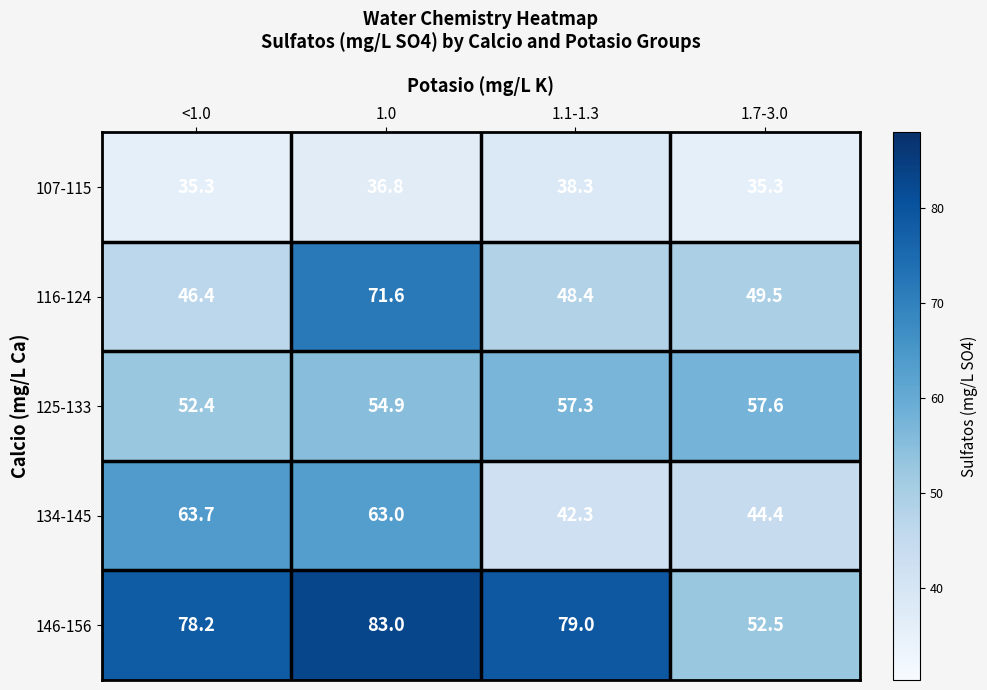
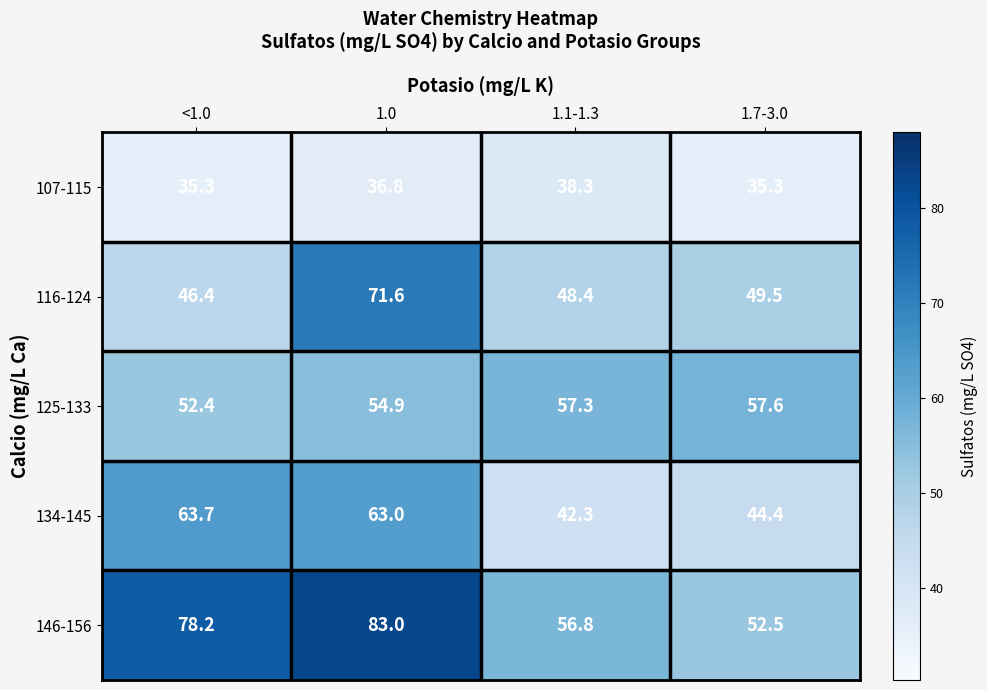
  {
    "116-124": {
      "<1.0": 46.4,
      "1.0": 71.6,
      "1.1-1.3": 48.4,
      "1.7-3.0": 49.5
    },
    "125-133": {
      "<1.0": 52.4,
      "1.0": 54.9,
      "1.1-1.3": 57.3,
      "1.7-3.0": 57.6
    },
    "134-145": {
      "<1.0": 63.7,
      "1.0": 63.0,
      "1.1-1.3": 42.3,
      "1.7-3.0": 44.4
    },
    "146-156": {
      "<1.0": 78.2,
      "1.0": 83.0,
-     "1.1-1.3": 79.0,
+     "1.1-1.3": 56.8,
      "1.7-3.0": 52.5
    }
  }
